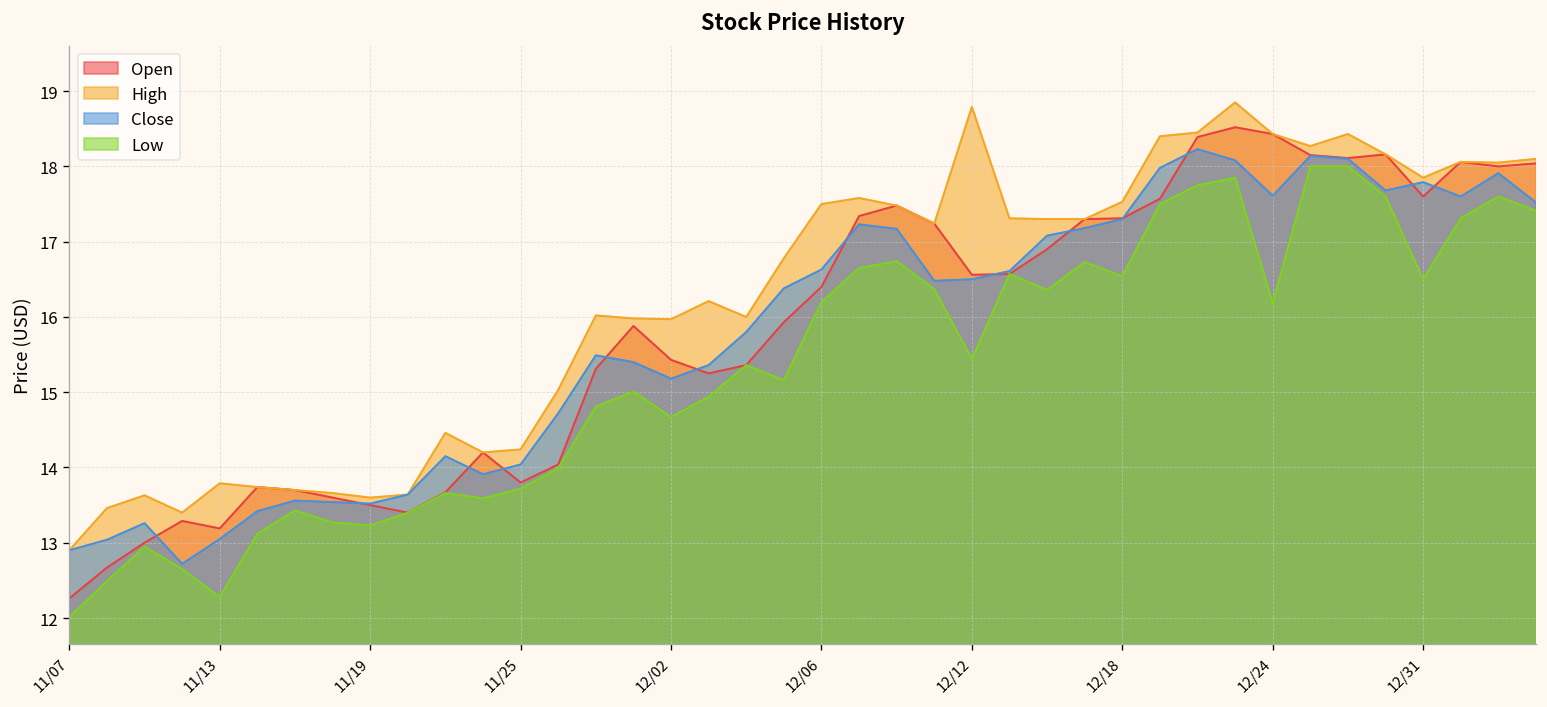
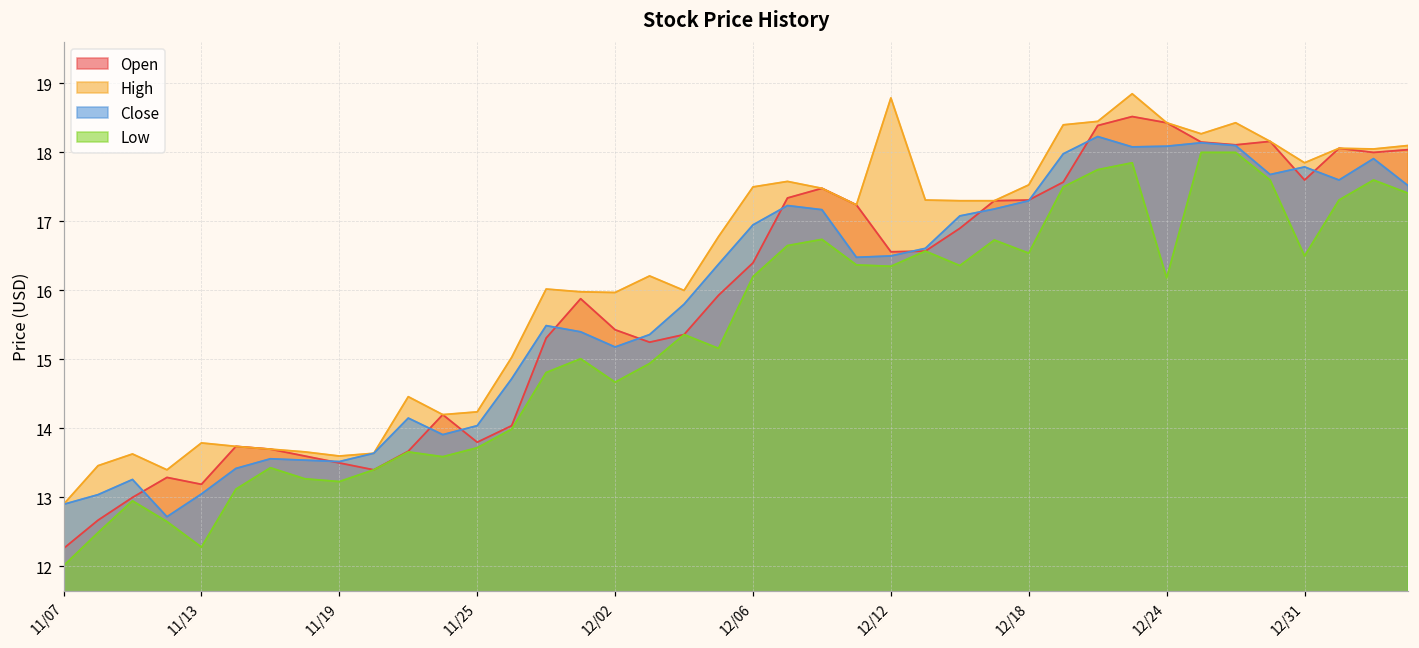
  {
    "Open": {
      "11/07": 12.3,
      "11/13": 13.2,
      "11/25": 13.8,
      "12/02": 15.4,
      "12/06": 16.4,
      "12/12": 16.6,
      "12/31": 17.6
    },
    "High": {
      "11/13": 13.8,
      "11/19": 13.6,
      "11/25": 14.2,
      "12/02": 16.0,
      "12/06": 17.5,
      "12/12": 18.8,
      "12/18": 17.5,
      "12/31": 17.9
    },
    "Close": {
      "11/13": 13.1,
      "11/25": 14.0,
      "12/02": 15.2,
-     "12/06": 16.6,
+     "12/06": 17.0,
      "12/12": 16.5,
-     "12/24": 17.6,
+     "12/24": 18.1,
      "12/31": 17.8
    },
    "Low": {
      "11/07": 12.0,
      "11/13": 12.3,
      "11/19": 13.2,
      "11/25": 13.7,
      "12/02": 14.7,
      "12/06": 16.2,
-     "12/12": 15.4,
+     "12/12": 16.4,
      "12/18": 16.5,
      "12/24": 16.2,
      "12/31": 16.5
    }
  }
